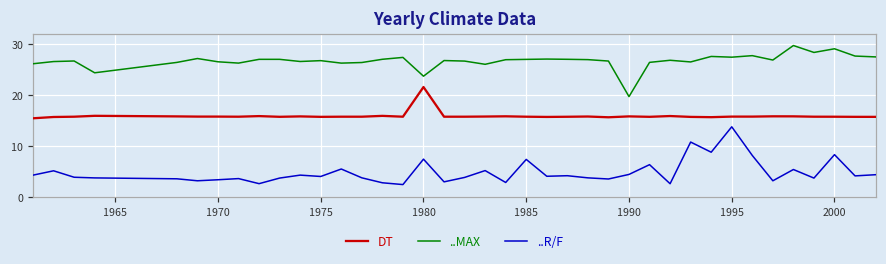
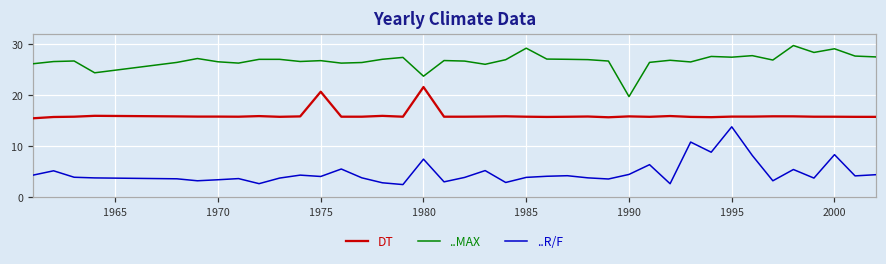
  {
    "DT": {
      "1970": 16,
-     "1975": 16,
+     "1975": 21,
      "1980": 22,
      "1985": 16,
      "1990": 16,
      "1995": 16,
      "2000": 16
    },
    "..MAX": {
      "1970": 26,
      "1975": 27,
      "1980": 24,
-     "1985": 27,
+     "1985": 29,
      "1990": 20,
      "1995": 27,
      "2000": 29
    },
    "..R/F": {
      "1970": 3,
      "1975": 4,
      "1980": 7,
-     "1985": 7,
+     "1985": 4,
      "1990": 4,
      "1995": 14,
      "2000": 8
    }
  }
